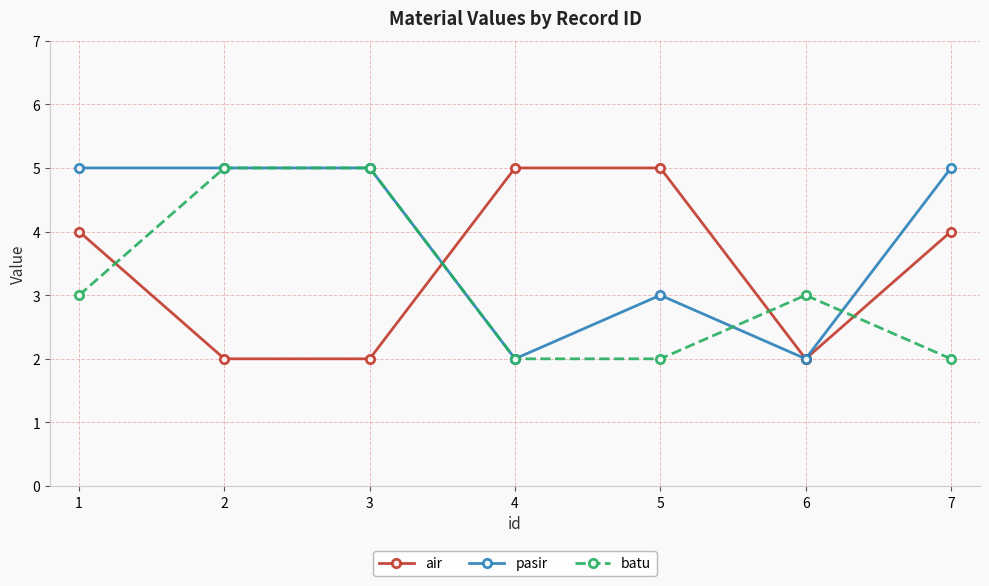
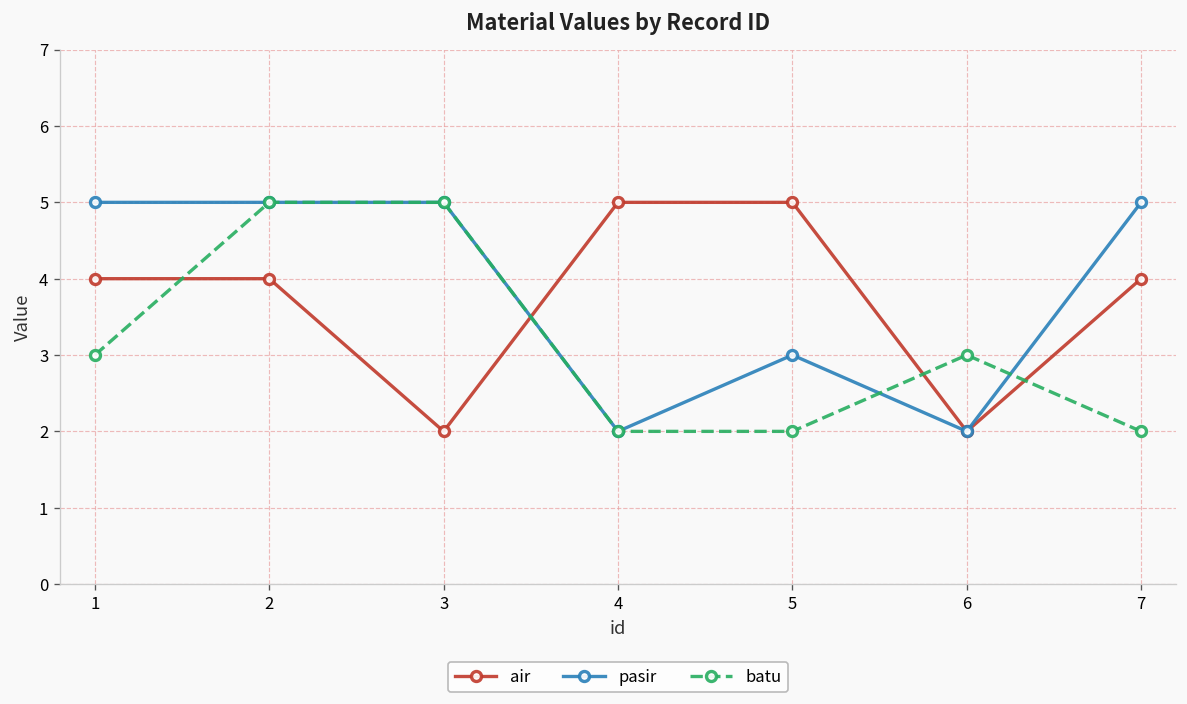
  {
    "air": {
      "1": 4,
-     "2": 2,
+     "2": 4,
      "3": 2,
      "4": 5,
      "5": 5,
      "7": 4
    },
    "pasir": {
      "1": 5,
      "5": 3,
      "7": 5
    },
    "batu": {
      "1": 3,
      "5": 2,
      "6": 3,
      "7": 2
    }
  }
